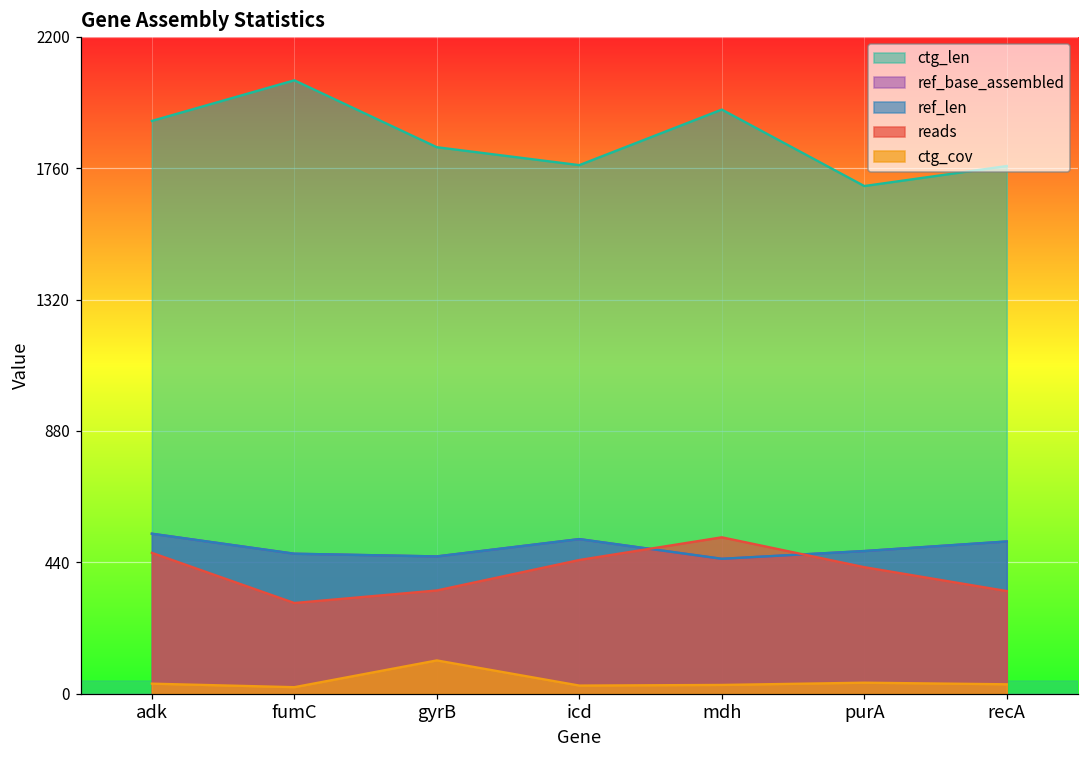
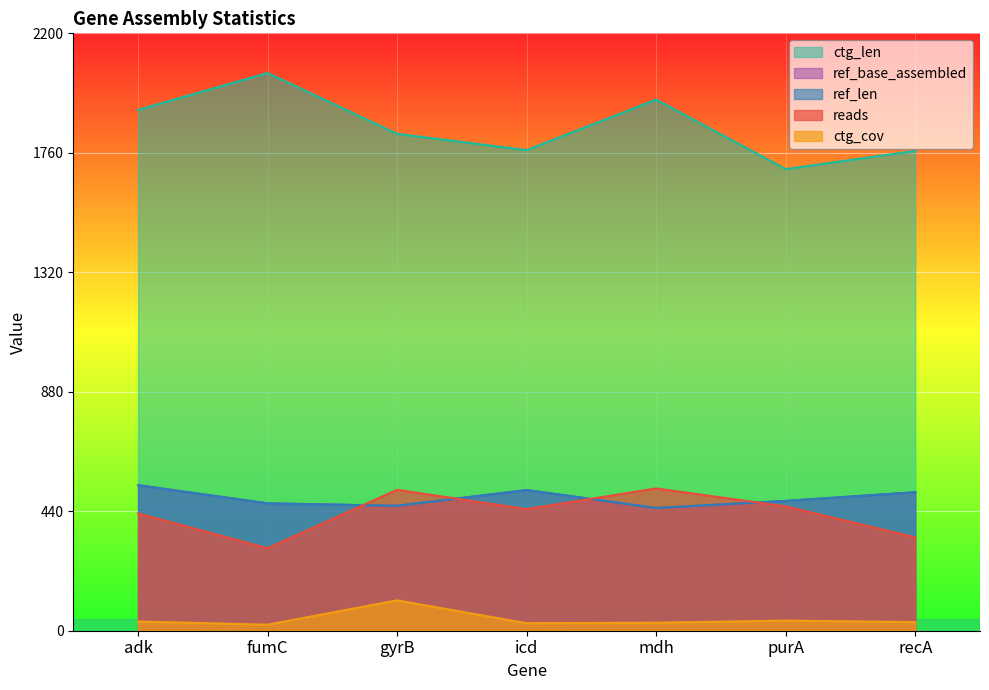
  {
    "reads": {
-     "adk": 470,
+     "adk": 430,
      "fumC": 300,
-     "gyrB": 350,
+     "gyrB": 520,
      "icd": 450,
      "mdh": 520,
-     "purA": 420,
+     "purA": 460,
      "recA": 340
    },
    "ctg_cov": {
      "gyrB": 110
    }
  }
